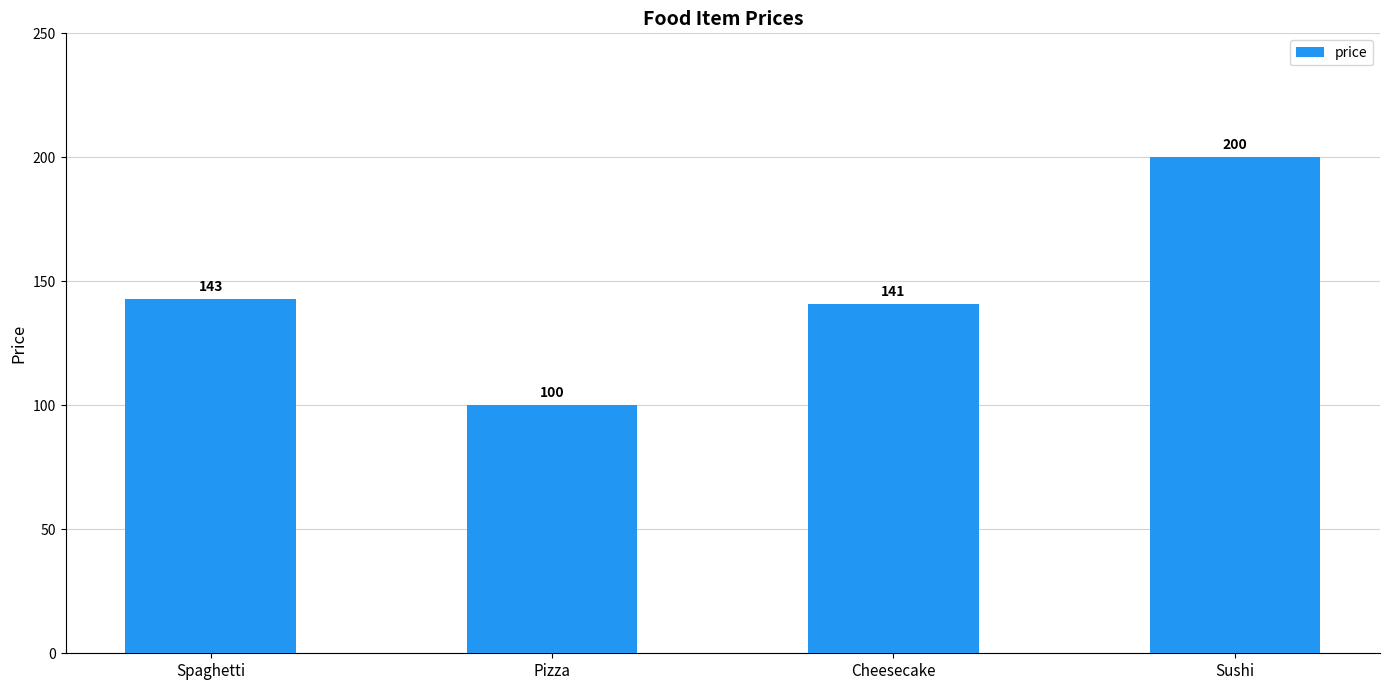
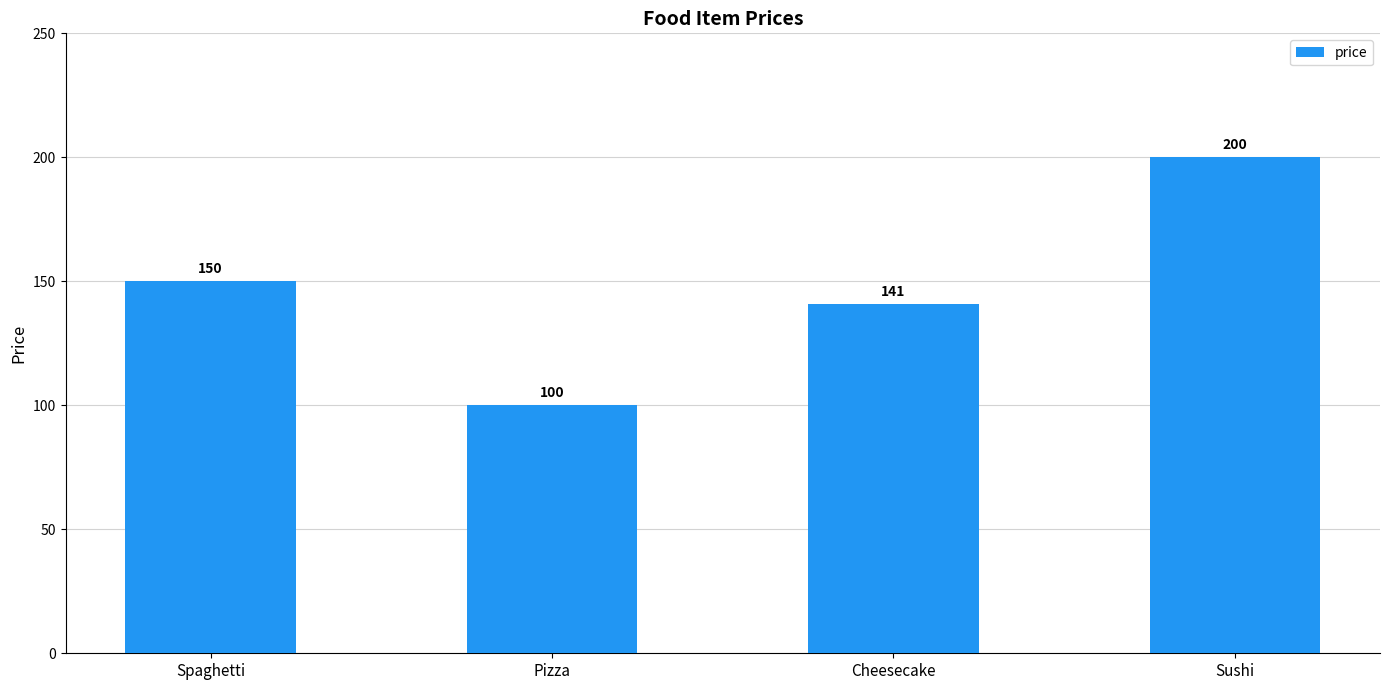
  {
-   "Spaghetti": 143,
+   "Spaghetti": 150,
    "Pizza": 100,
    "Cheesecake": 141,
    "Sushi": 200
  }
